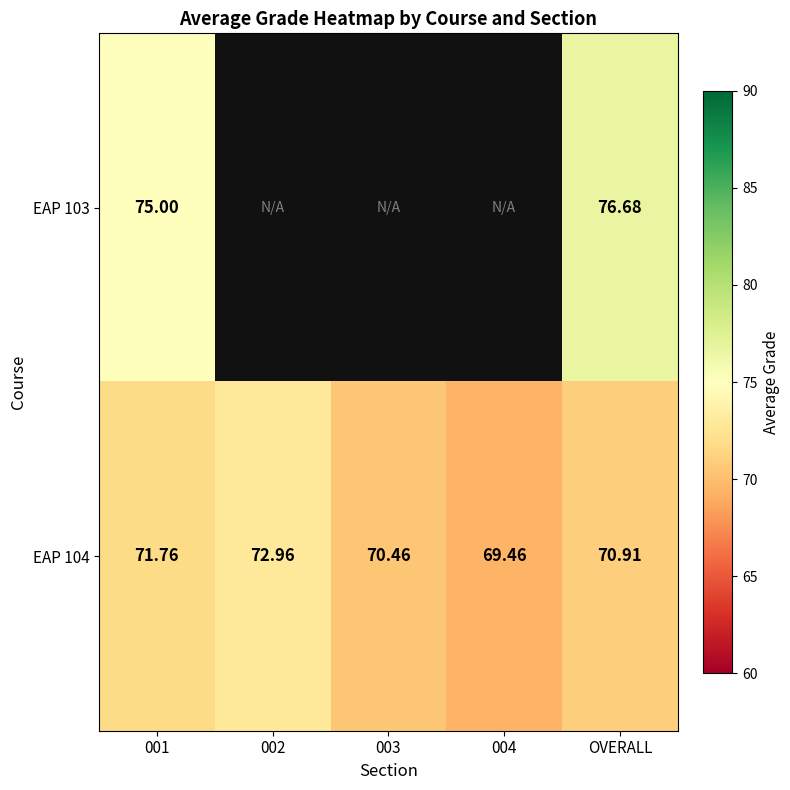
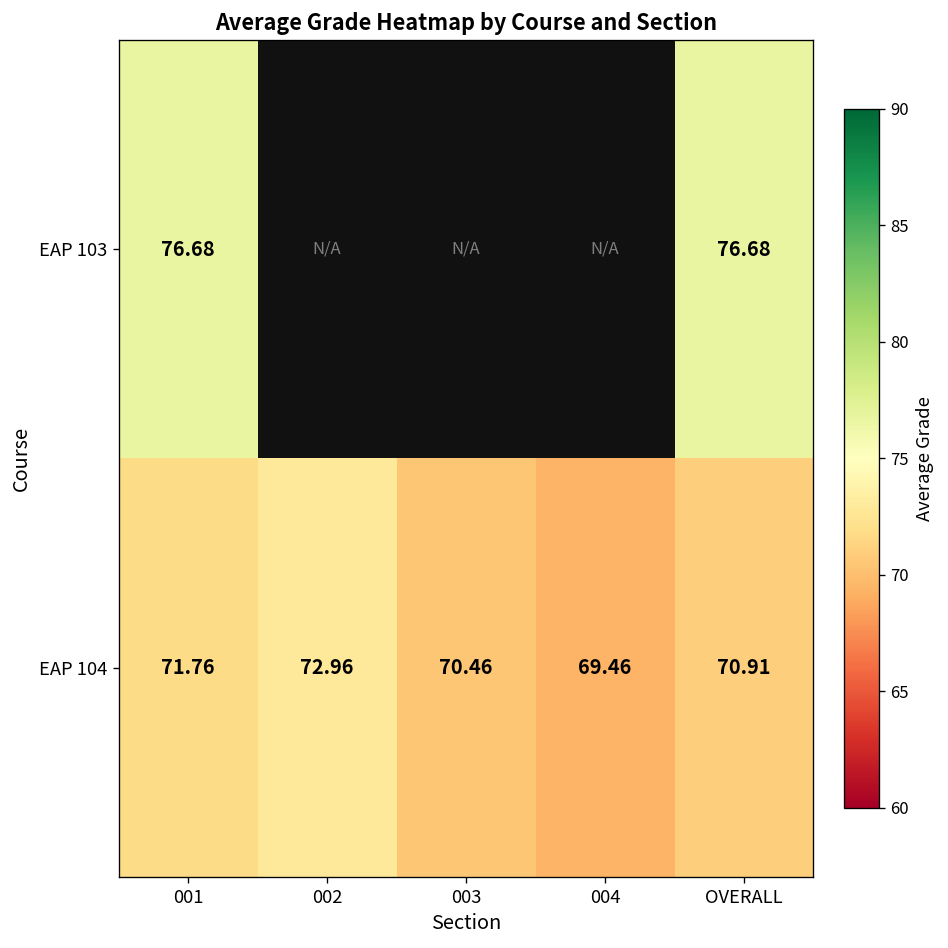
  {
    "EAP 103": {
-     "001": 75.00,
+     "001": 76.68,
      "OVERALL": 76.68
    },
    "EAP 104": {
      "001": 71.76,
      "002": 72.96,
      "003": 70.46,
      "004": 69.46,
      "OVERALL": 70.91
    }
  }
